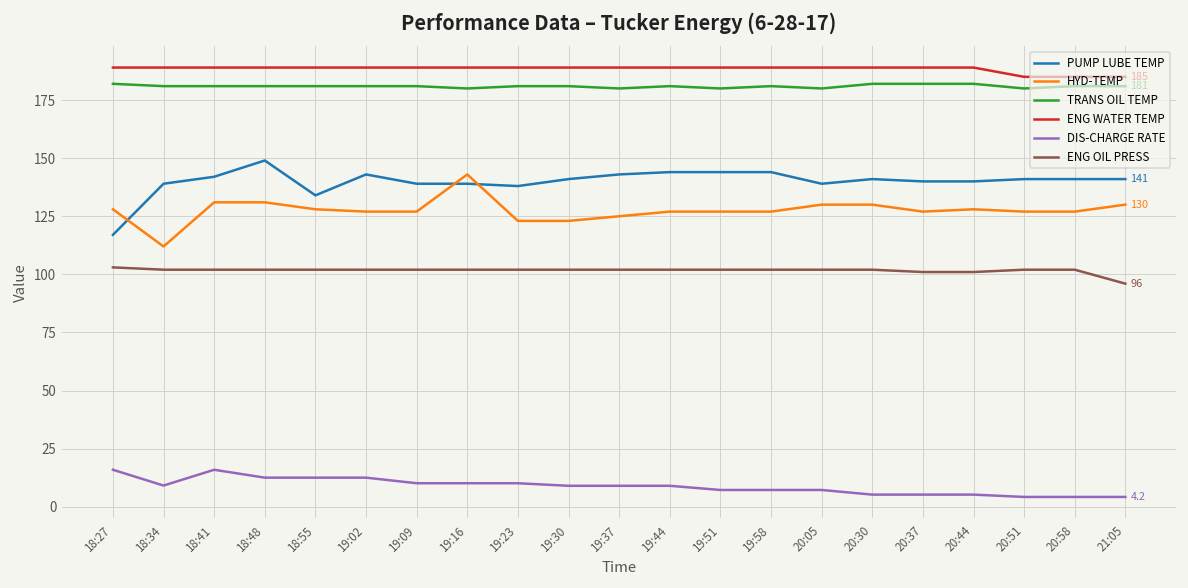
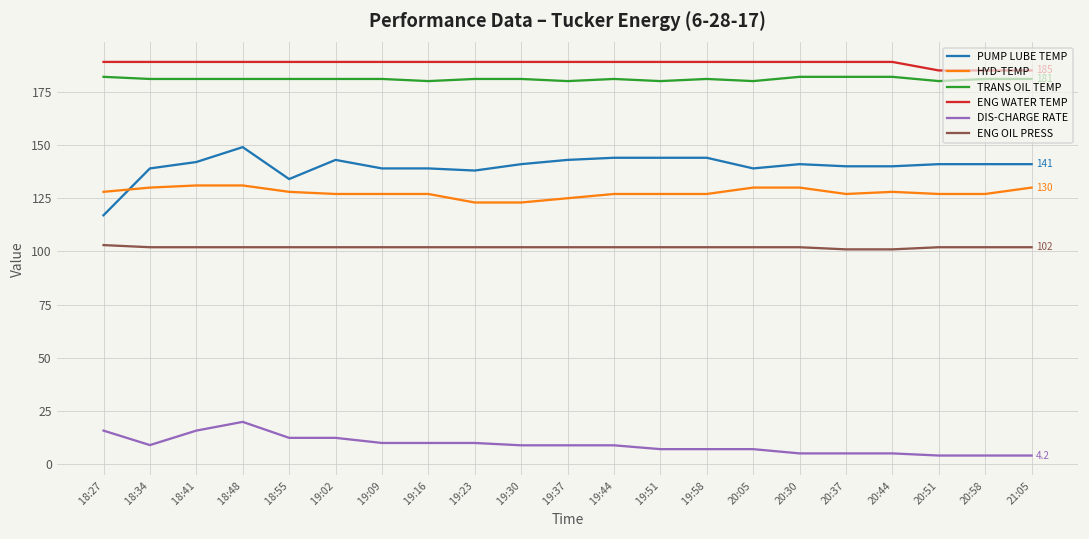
  {
    "PUMP LUBE TEMP": {
      "21:05": 141
    },
    "HYD-TEMP": {
      "18:27": 128,
-     "18:34": 112,
+     "18:34": 130,
      "18:41": 131,
      "18:48": 131,
      "18:55": 128,
      "19:02": 127,
      "19:09": 127,
-     "19:16": 143,
+     "19:16": 127,
      "19:23": 123,
      "19:30": 123,
      "19:37": 125,
      "19:44": 127,
      "19:51": 127,
      "19:58": 127,
      "20:05": 130,
      "20:30": 130,
      "20:37": 127,
      "20:44": 128,
      "20:51": 127,
      "20:58": 127
    },
    "TRANS OIL TEMP": {
      "18:27": 182,
      "18:34": 181,
      "18:41": 181,
      "18:48": 181,
      "18:55": 181,
      "19:02": 181,
      "19:09": 181,
      "19:16": 180,
      "19:23": 181,
      "19:30": 181,
      "19:37": 180,
      "19:44": 181,
      "19:51": 180,
      "19:58": 181,
      "20:05": 180,
      "20:30": 182,
      "20:37": 182,
      "20:44": 182,
      "20:51": 180
    },
    "ENG WATER TEMP": {
      "18:27": 189,
      "18:34": 189,
      "18:41": 189,
      "18:48": 189,
      "18:55": 189,
      "19:02": 189,
      "19:09": 189,
      "19:16": 189,
      "19:23": 189,
      "19:30": 189,
      "19:37": 189,
      "19:44": 189,
      "19:51": 189,
      "19:58": 189,
      "20:05": 189,
      "20:30": 189,
      "20:37": 189,
      "20:44": 189,
      "20:51": 185
    },
    "DIS-CHARGE RATE": {
      "18:27": 16,
      "18:34": 9,
      "18:41": 16,
-     "18:48": 13,
+     "18:48": 20,
      "18:55": 13,
      "19:02": 13,
      "19:09": 10,
      "19:16": 10,
      "19:23": 10,
      "19:30": 9,
      "19:37": 9,
      "19:44": 9,
      "19:51": 7,
      "19:58": 7,
      "20:05": 7,
      "20:30": 5,
      "20:37": 5,
      "20:44": 5,
      "20:51": 4,
      "20:58": 4
    },
    "ENG OIL PRESS": {
-     "21:05": 96
+     "21:05": 102
    }
  }
